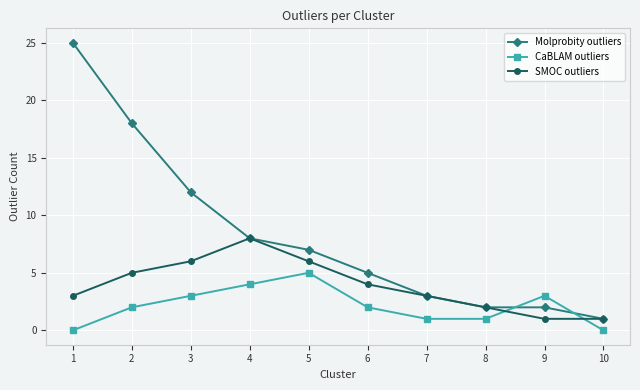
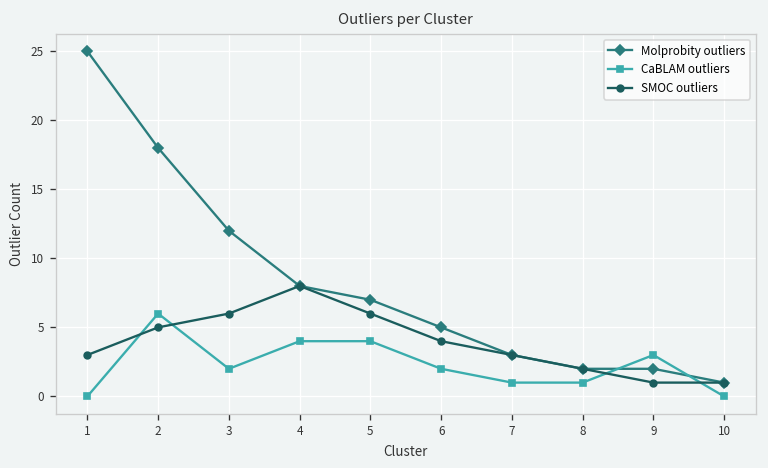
  {
    "CaBLAM outliers": {
      "1": 0,
-     "2": 2,
-     "3": 3,
+     "2": 6,
+     "3": 2,
      "4": 4,
-     "5": 5,
+     "5": 4,
      "6": 2,
      "7": 1,
      "8": 1,
      "9": 3,
      "10": 0
    }
  }
